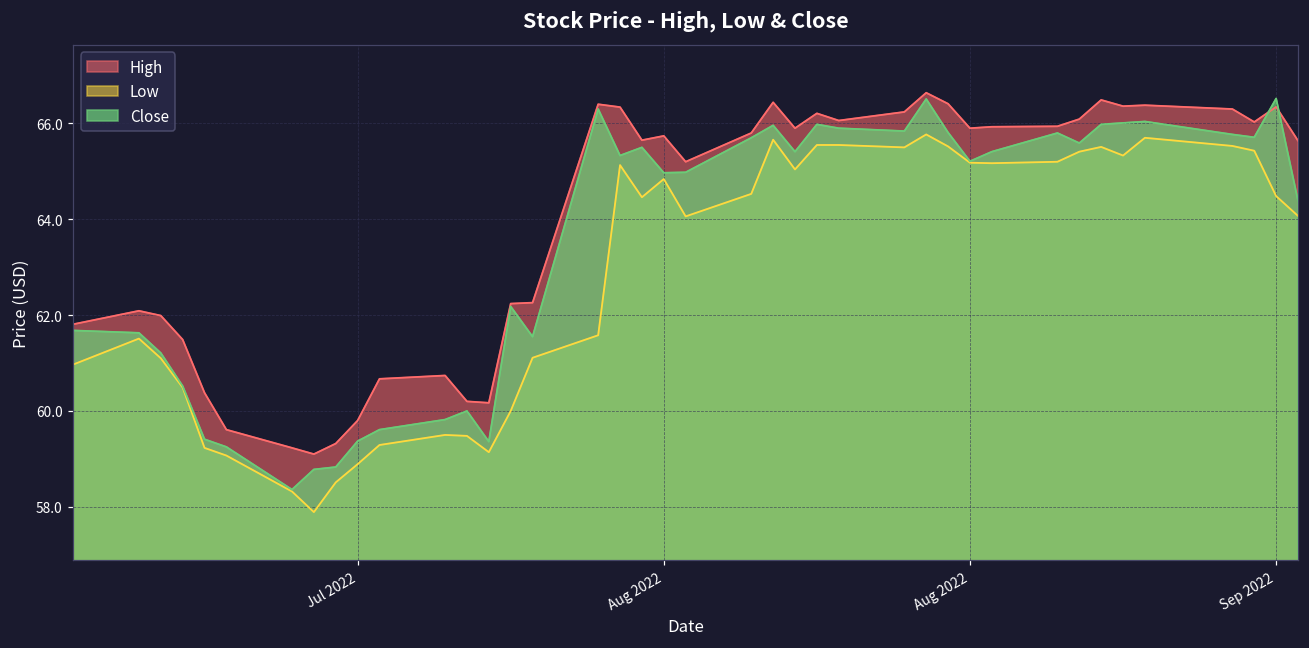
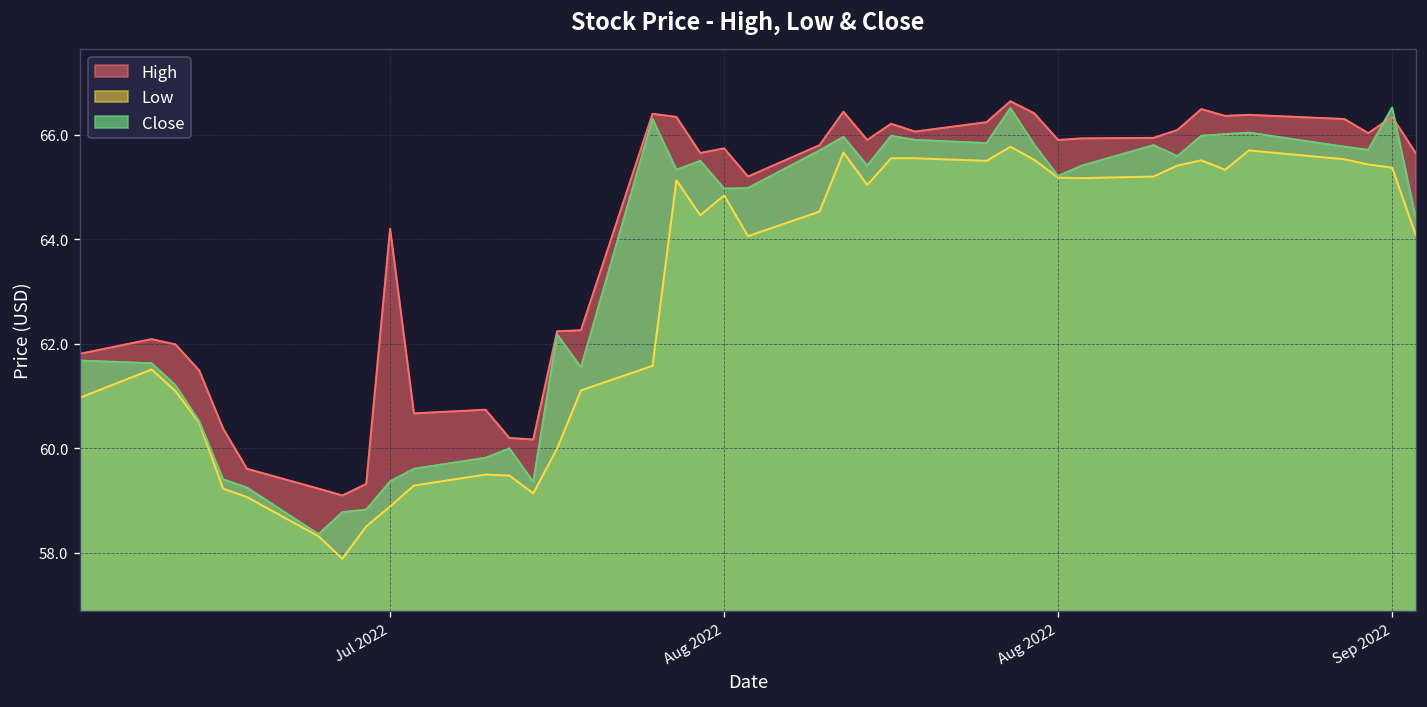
  {
    "High": {
-     "Jul 2022": 59.8,
+     "Jul 2022": 64.2,
      "Sep 2022": 66.3
    },
    "Low": {
      "Jul 2022": 58.9,
-     "Sep 2022": 64.5
+     "Sep 2022": 65.4
    },
    "Close": {
      "Jul 2022": 59.4,
      "Sep 2022": 66.5
    }
  }
